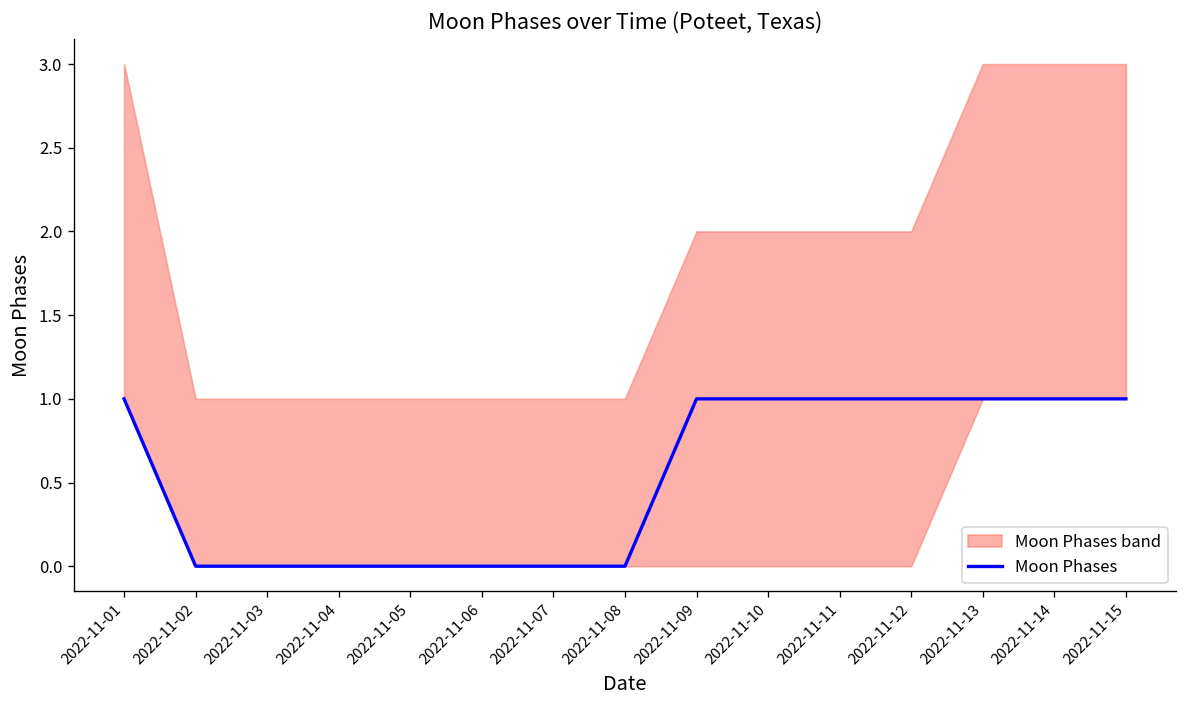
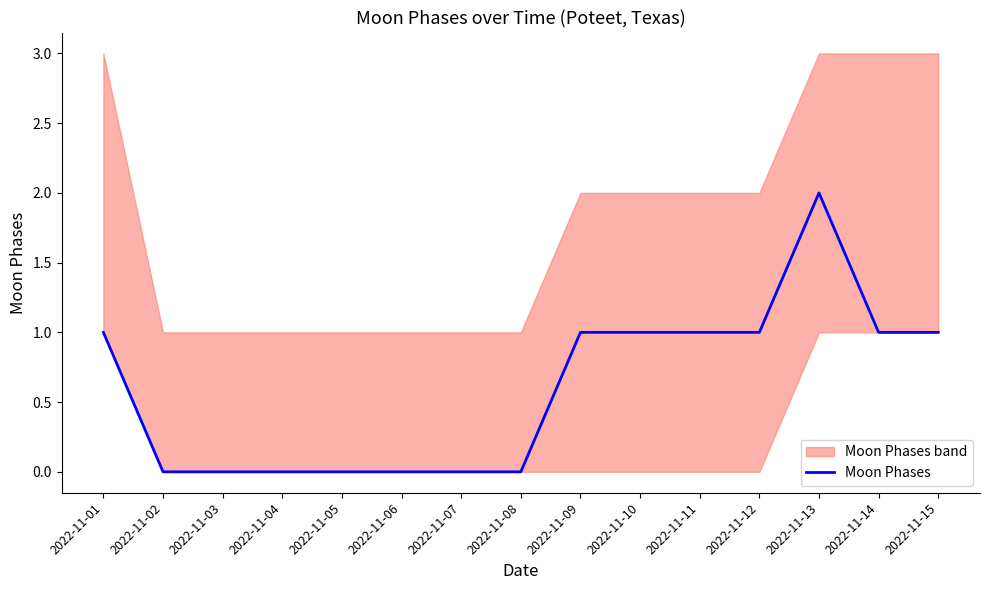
  {
    "Moon Phases": {
      "2022-11-01": 1,
      "2022-11-02": 0,
      "2022-11-03": 0,
      "2022-11-04": 0,
      "2022-11-05": 0,
      "2022-11-06": 0,
      "2022-11-07": 0,
      "2022-11-08": 0,
      "2022-11-09": 1,
      "2022-11-10": 1,
      "2022-11-11": 1,
      "2022-11-12": 1,
-     "2022-11-13": 1,
+     "2022-11-13": 2,
      "2022-11-14": 1,
      "2022-11-15": 1
    }
  }
